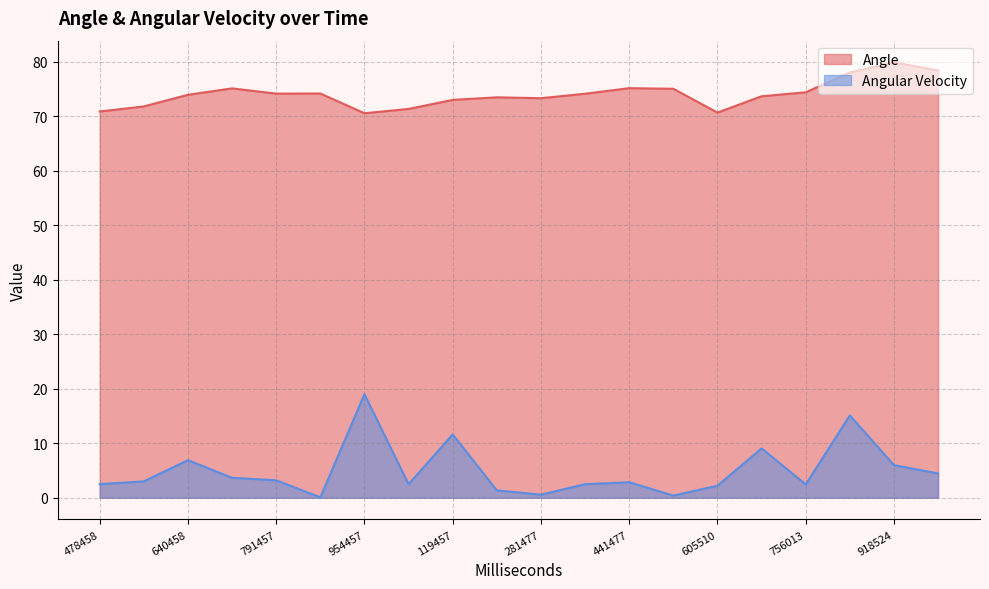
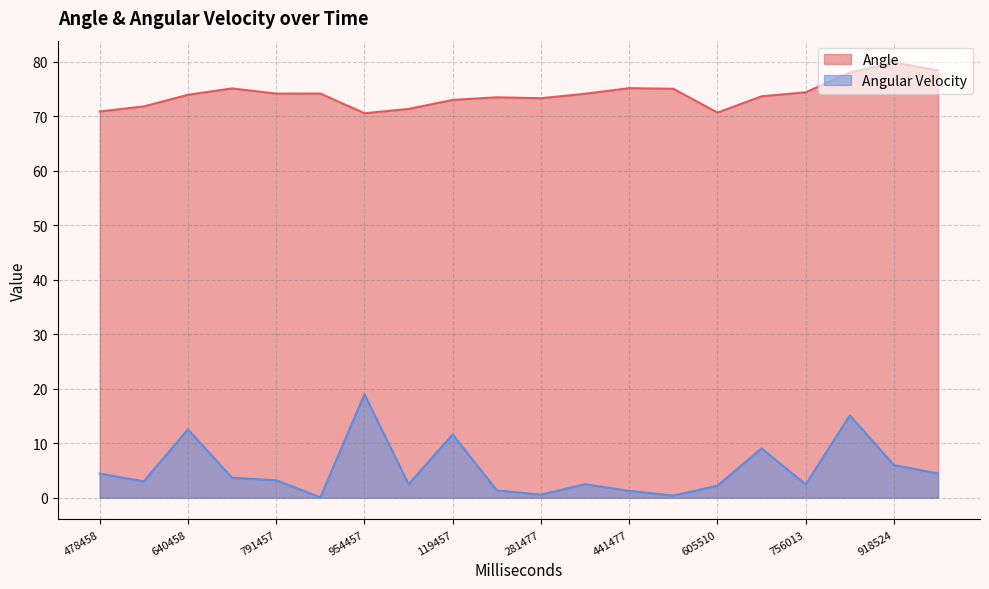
  {
    "Angle": {
      "478458": 71,
      "640458": 74,
      "791457": 74,
      "954457": 71,
      "119457": 73,
      "281477": 73,
      "441477": 75,
      "605510": 71,
      "756013": 74
    },
    "Angular Velocity": {
-     "478458": 2,
-     "640458": 7,
+     "478458": 4,
+     "640458": 13,
      "791457": 3,
      "954457": 19,
      "119457": 12,
      "281477": 1,
-     "441477": 3,
+     "441477": 1,
      "605510": 2,
      "756013": 2,
      "918524": 6
    }
  }
